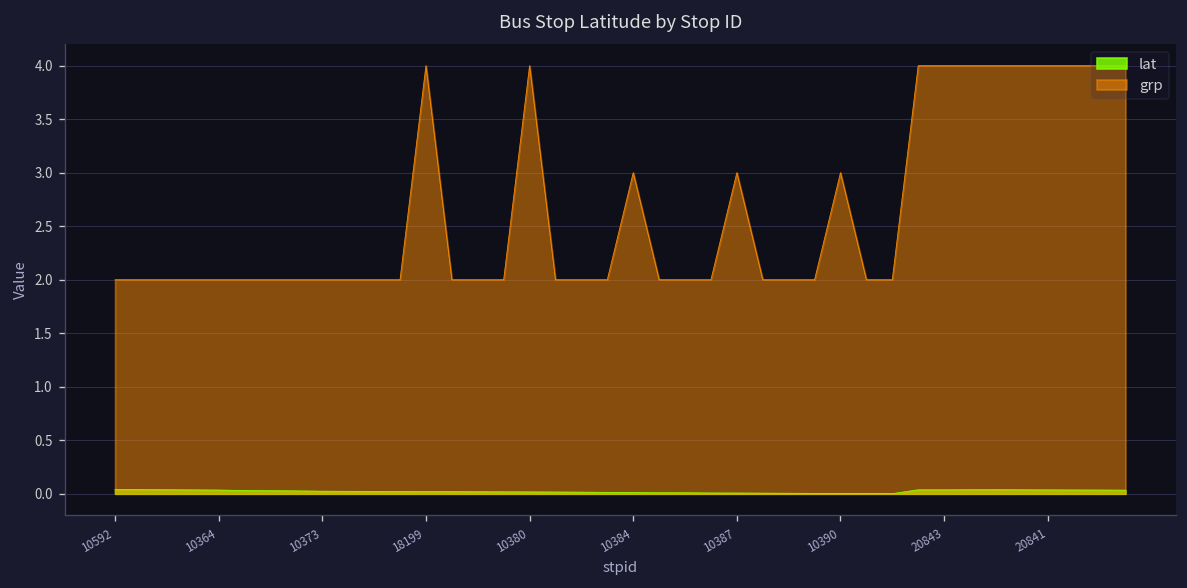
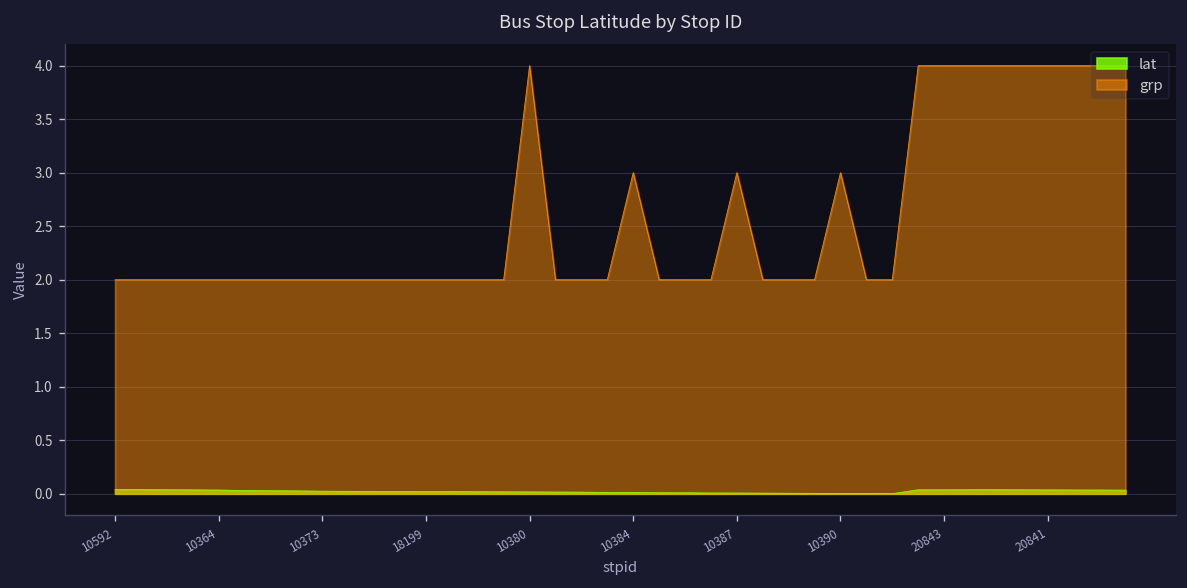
  {
    "lat": {
      "10592": 0.0,
      "10364": 0.0,
      "10373": 0,
      "18199": 0,
      "10380": 0,
      "10384": 0,
      "10387": 0,
      "10390": 0,
      "20843": 0.0,
      "20841": 0.0
    },
    "grp": {
      "10592": 2,
      "10364": 2,
      "10373": 2,
-     "18199": 4,
+     "18199": 2,
      "10380": 4,
      "10384": 3,
      "10387": 3,
      "10390": 3,
      "20843": 4,
      "20841": 4
    }
  }
